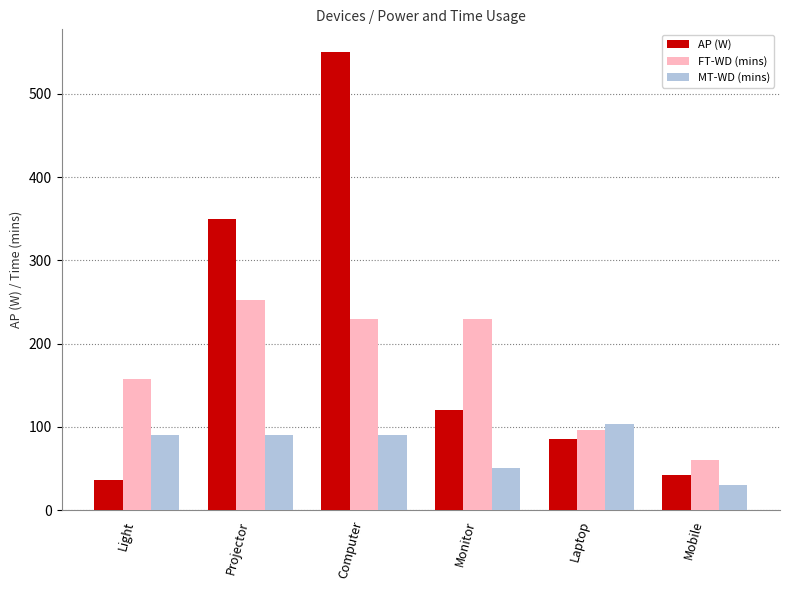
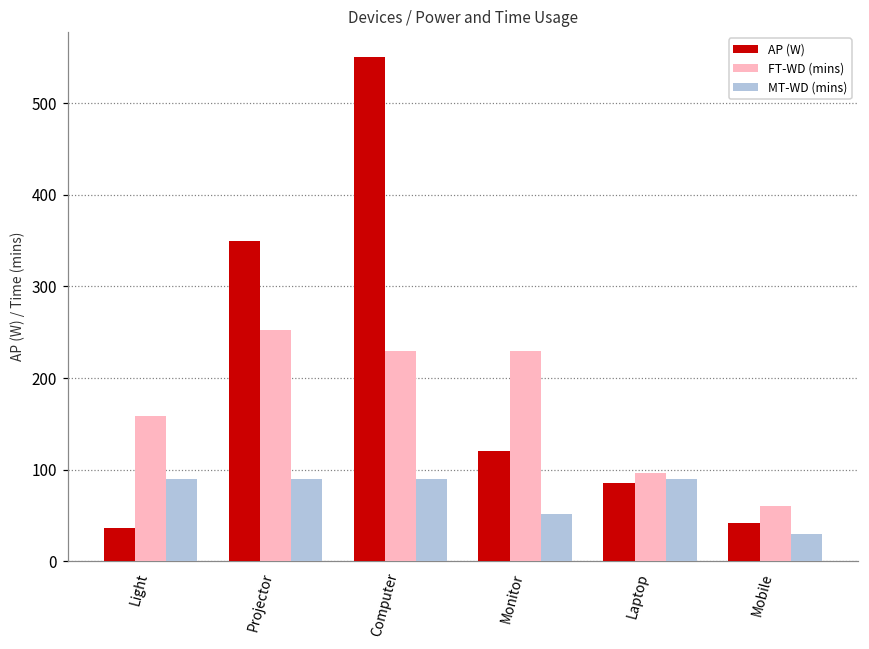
  {
    "AP (W)": {
      "Light": 40,
      "Projector": 350,
      "Computer": 550,
      "Monitor": 120,
      "Laptop": 90,
      "Mobile": 40
    },
    "FT-WD (mins)": {
      "Light": 160,
      "Projector": 250,
      "Computer": 230,
      "Monitor": 230,
      "Laptop": 100,
      "Mobile": 60
    },
    "MT-WD (mins)": {
      "Light": 90,
      "Projector": 90,
      "Computer": 90,
      "Monitor": 50,
-     "Laptop": 100,
+     "Laptop": 90,
      "Mobile": 30
    }
  }
